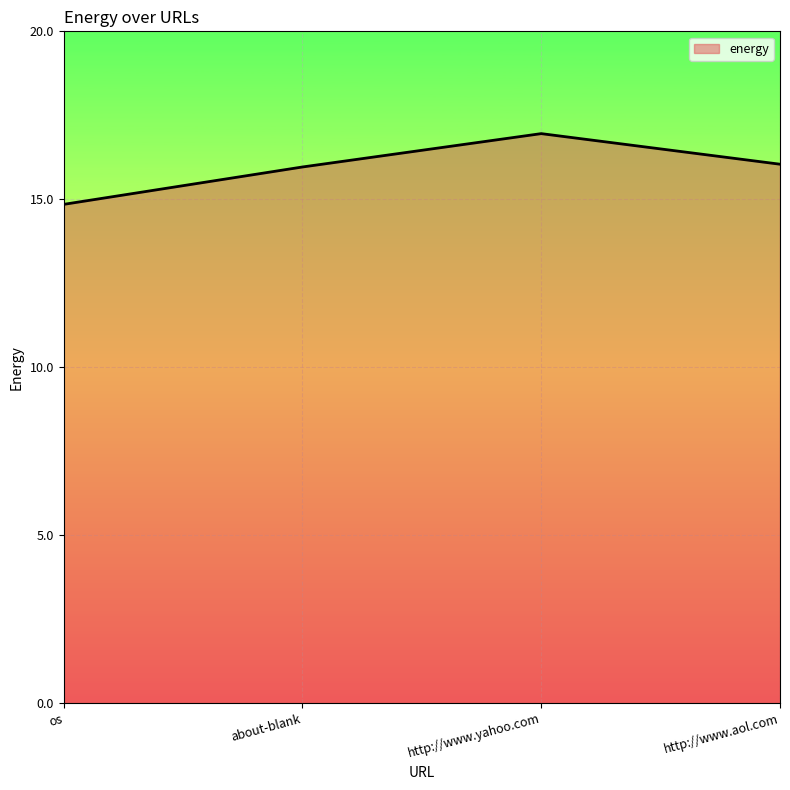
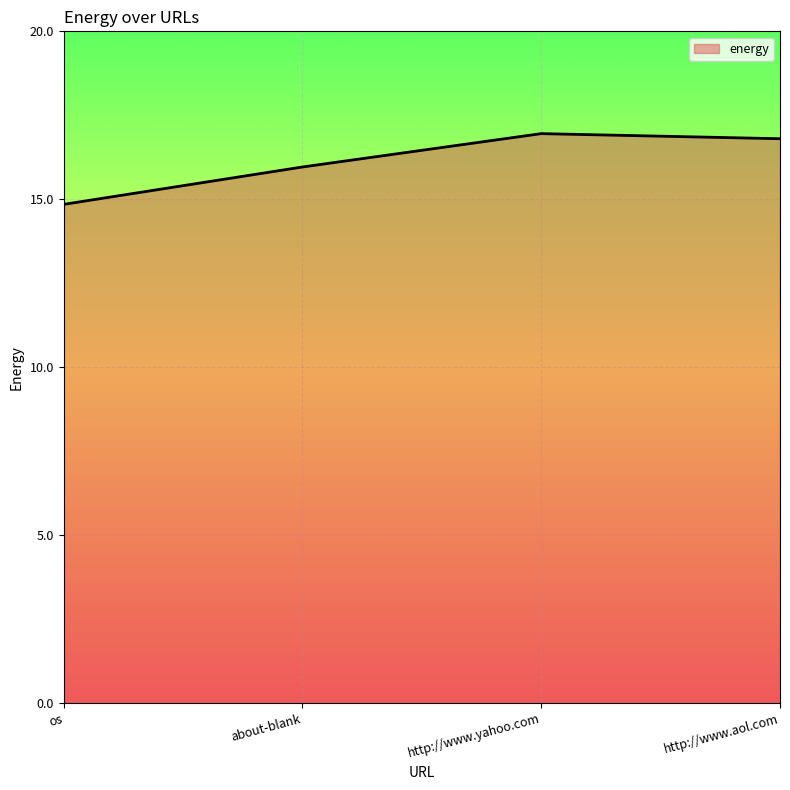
  {
    "os": 14.8,
    "about-blank": 16.0,
    "http://www.yahoo.com": 17.0,
-   "http://www.aol.com": 16.0
+   "http://www.aol.com": 16.8
  }
